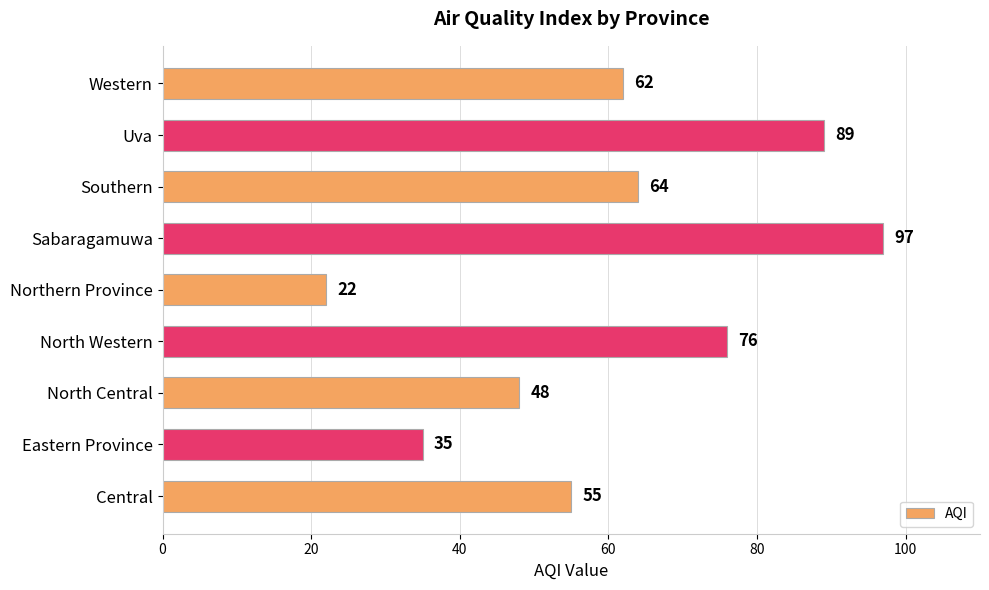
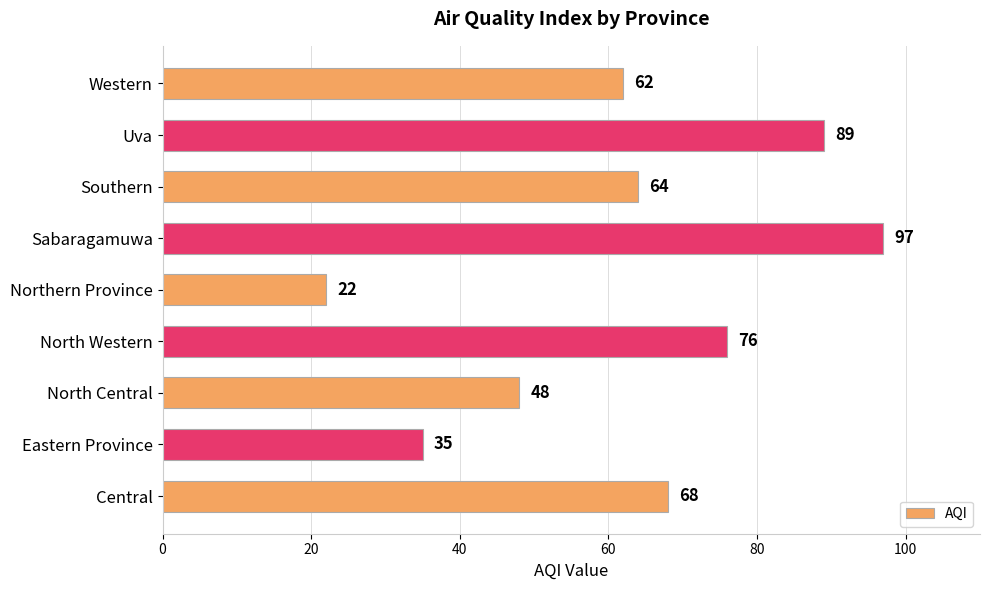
  {
    "Western": 62,
    "Uva": 89,
    "Southern": 64,
    "Sabaragamuwa": 97,
    "Northern Province": 22,
    "North Western": 76,
    "North Central": 48,
    "Eastern Province": 35,
-   "Central": 55
+   "Central": 68
  }
